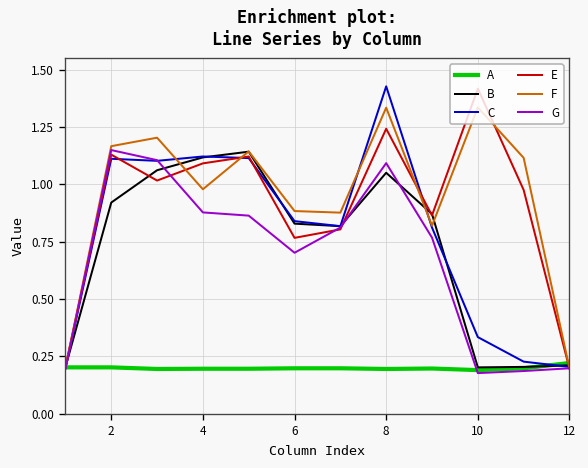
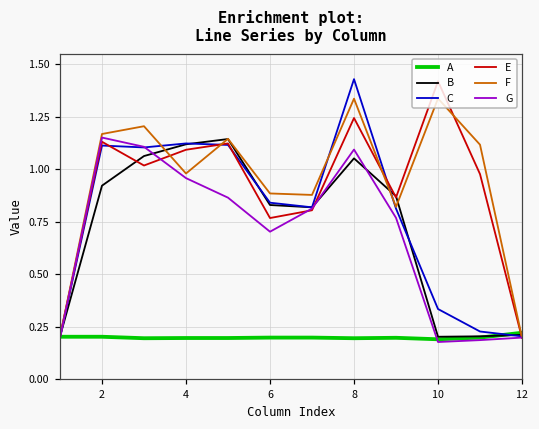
  {
    "A": {
      "2": 0.20,
      "4": 0.20,
      "6": 0.20,
      "8": 0.20
    },
    "B": {
      "2": 0.92,
      "8": 1.05
    },
    "C": {
      "2": 1.11,
      "8": 1.43,
      "10": 0.33
    },
    "E": {
      "2": 1.13,
      "4": 1.09,
      "6": 0.77,
      "8": 1.24
    },
    "F": {
      "2": 1.17,
      "4": 0.98,
      "6": 0.88,
      "8": 1.34
    },
    "G": {
      "2": 1.15,
-     "4": 0.88,
+     "4": 0.96,
      "6": 0.70,
      "8": 1.09
    }
  }
